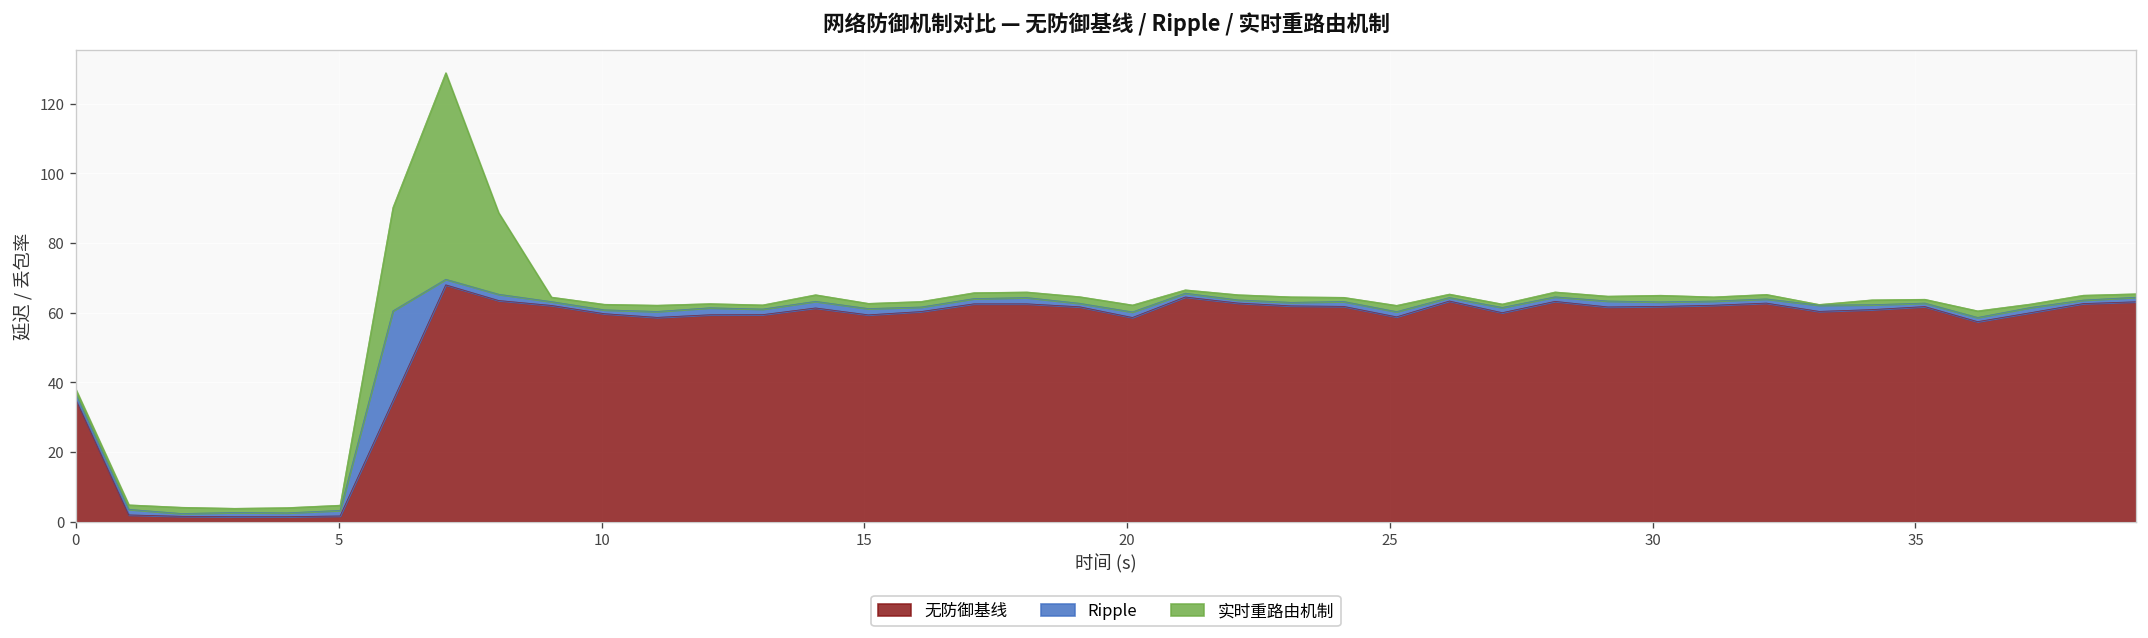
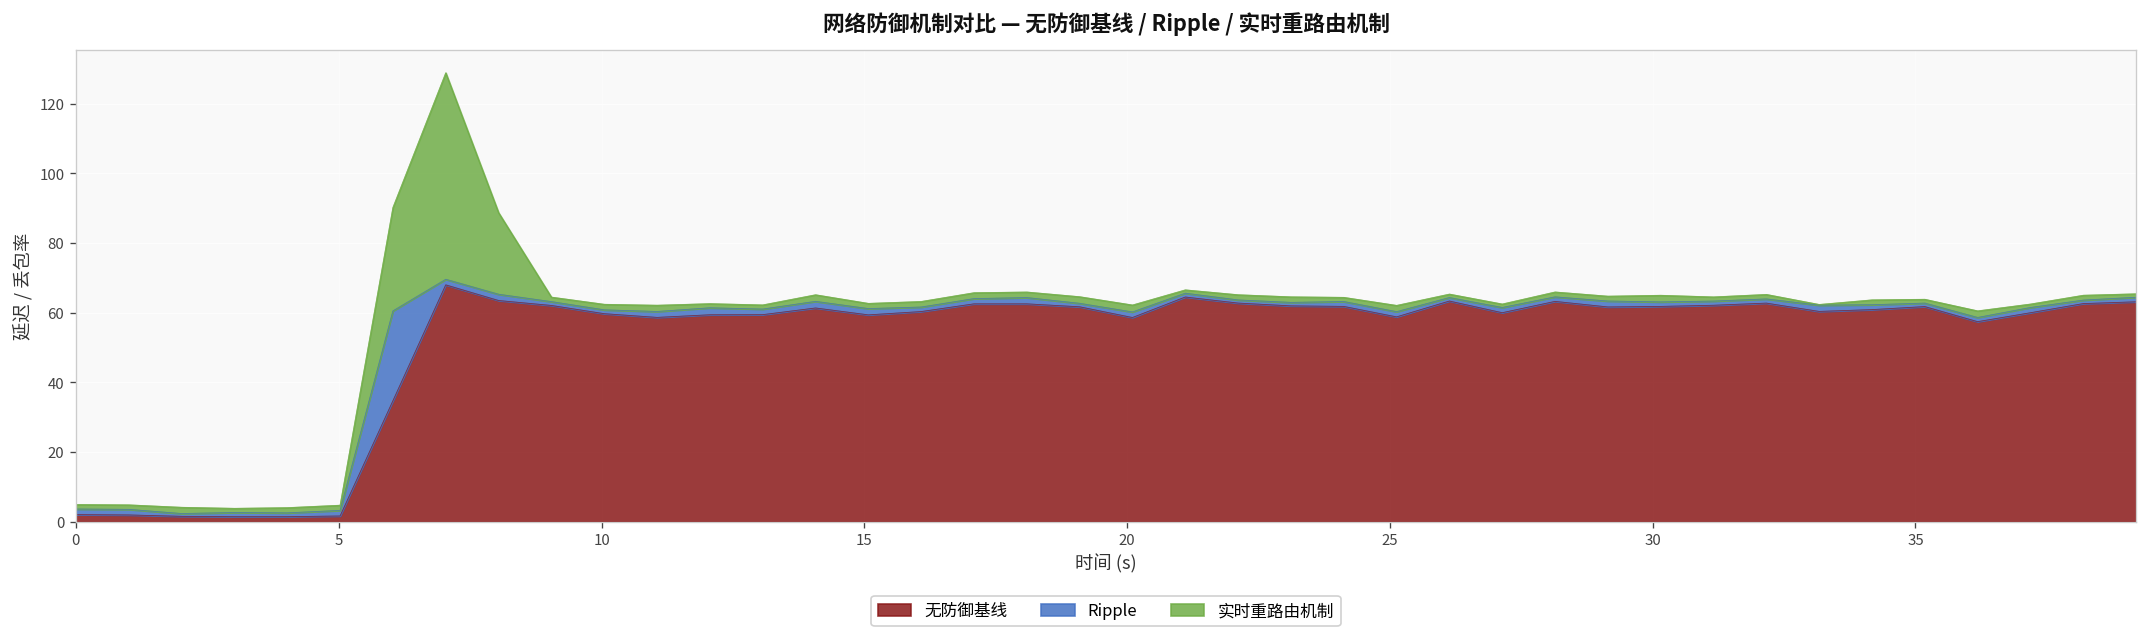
  {
    "无防御基线": {
-     "0": 35
+     "0": 2
    },
    "Ripple": {
      "0": 2
    },
    "实时重路由机制": {
      "0": 1
    }
  }
